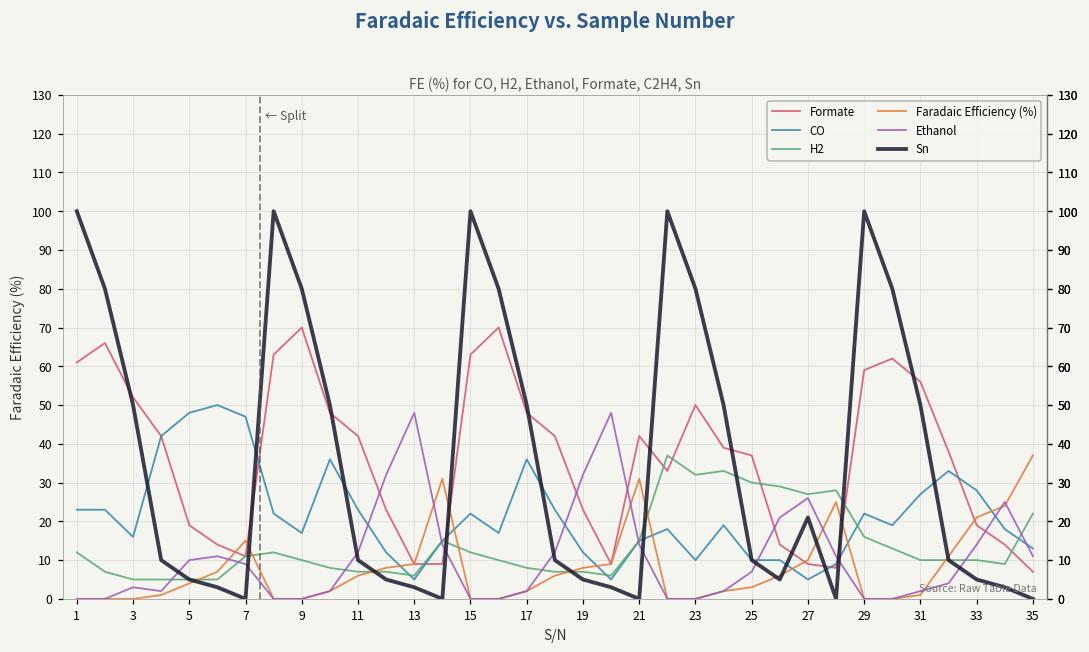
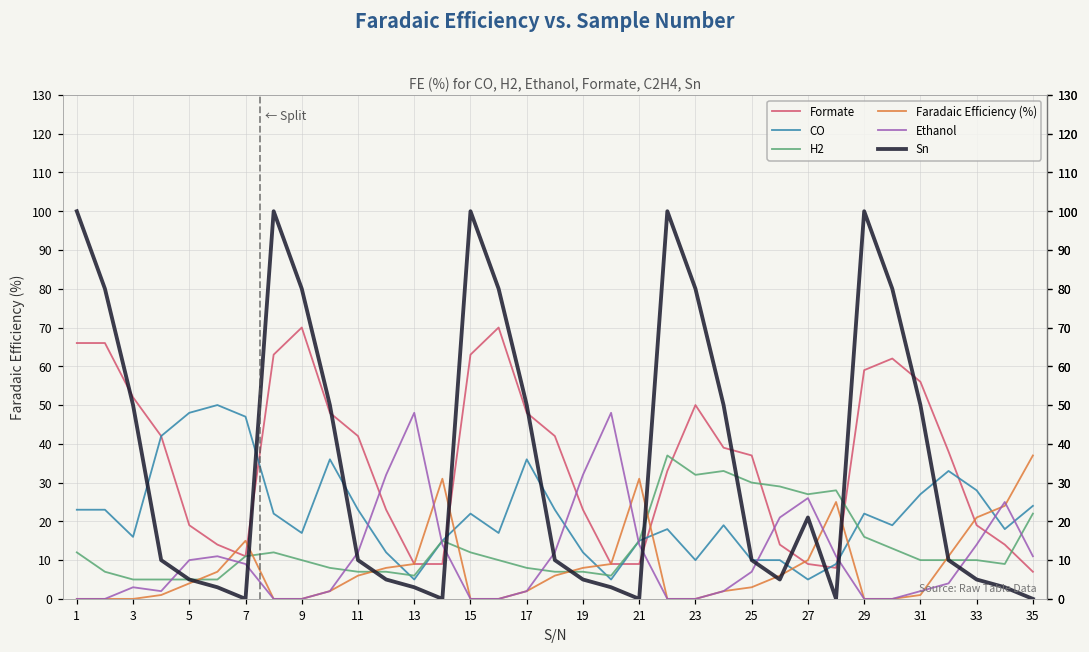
  {
    "Formate": {
-     "1": 61,
+     "1": 66,
      "3": 52,
      "5": 19,
      "9": 70,
      "11": 42,
      "15": 63,
      "17": 48,
      "19": 23,
-     "21": 42,
+     "21": 9,
      "23": 50,
      "25": 37,
      "27": 9,
      "29": 59,
      "31": 56,
      "33": 19,
      "35": 7
    },
    "CO": {
      "1": 23,
      "3": 16,
      "5": 48,
      "7": 47,
      "9": 17,
      "11": 23,
      "13": 5,
      "15": 22,
      "17": 36,
      "19": 12,
      "23": 10,
      "27": 5,
      "29": 22,
      "31": 27,
      "33": 28,
-     "35": 13
+     "35": 24
    },
    "H2": {
      "1": 12,
      "3": 5,
      "9": 10,
      "11": 7,
      "13": 6,
      "15": 12,
      "17": 8,
      "19": 7,
      "23": 32,
      "25": 30,
      "27": 27,
      "29": 16,
      "31": 10,
      "33": 10,
      "35": 22
    },
    "Faradaic Efficiency (%)": {
      "3": 0,
      "5": 4,
      "7": 15,
      "11": 6,
      "19": 8,
      "21": 31,
      "25": 3,
      "27": 10,
      "31": 1,
      "33": 21,
      "35": 37
    },
    "Ethanol": {
      "3": 3,
      "5": 10,
      "7": 9,
      "11": 12,
      "13": 48,
      "19": 32,
      "21": 14,
      "25": 7,
      "27": 26,
      "31": 2,
      "33": 14,
      "35": 11
    },
    "Sn": {
      "1": 100,
      "3": 50,
      "7": 0,
      "9": 80,
      "11": 10,
      "13": 3,
      "15": 100,
      "17": 50,
      "19": 5,
      "21": 0,
      "23": 80,
      "27": 21,
      "29": 100,
      "31": 50,
      "33": 5,
      "35": 0
    }
  }
